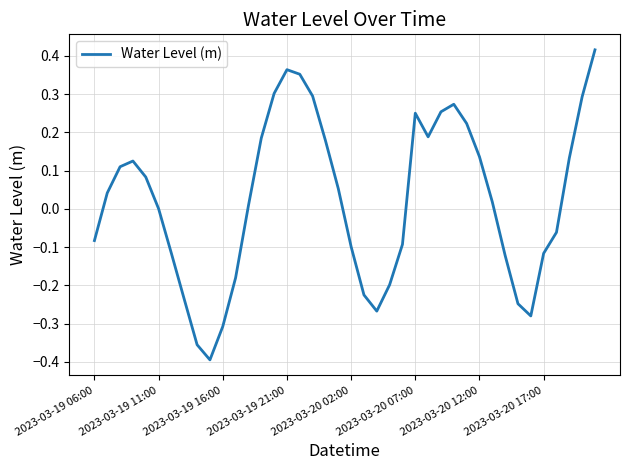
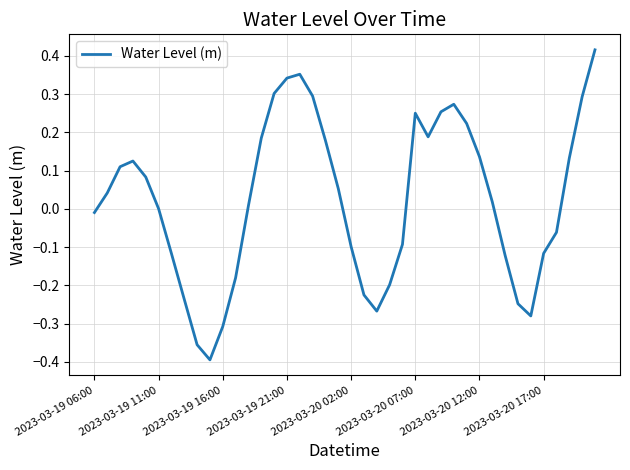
  {
-   "2023-03-19 06:00": -0.08,
+   "2023-03-19 06:00": -0.01,
    "2023-03-19 11:00": 0.00,
    "2023-03-19 16:00": -0.31,
-   "2023-03-19 21:00": 0.36,
+   "2023-03-19 21:00": 0.34,
    "2023-03-20 02:00": -0.10,
    "2023-03-20 07:00": 0.25,
    "2023-03-20 12:00": 0.14,
    "2023-03-20 17:00": -0.12
  }
